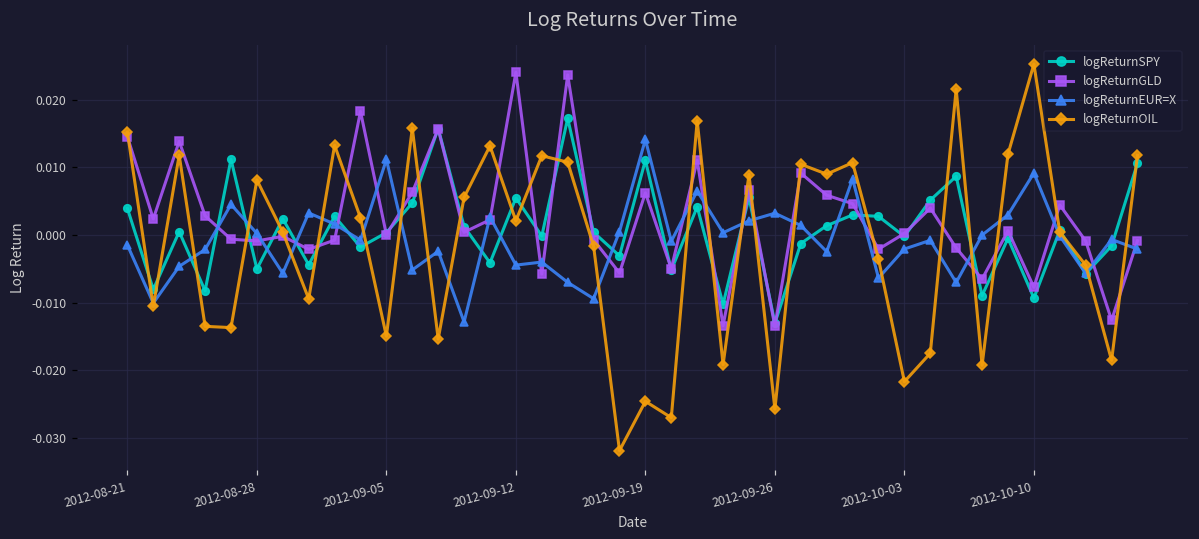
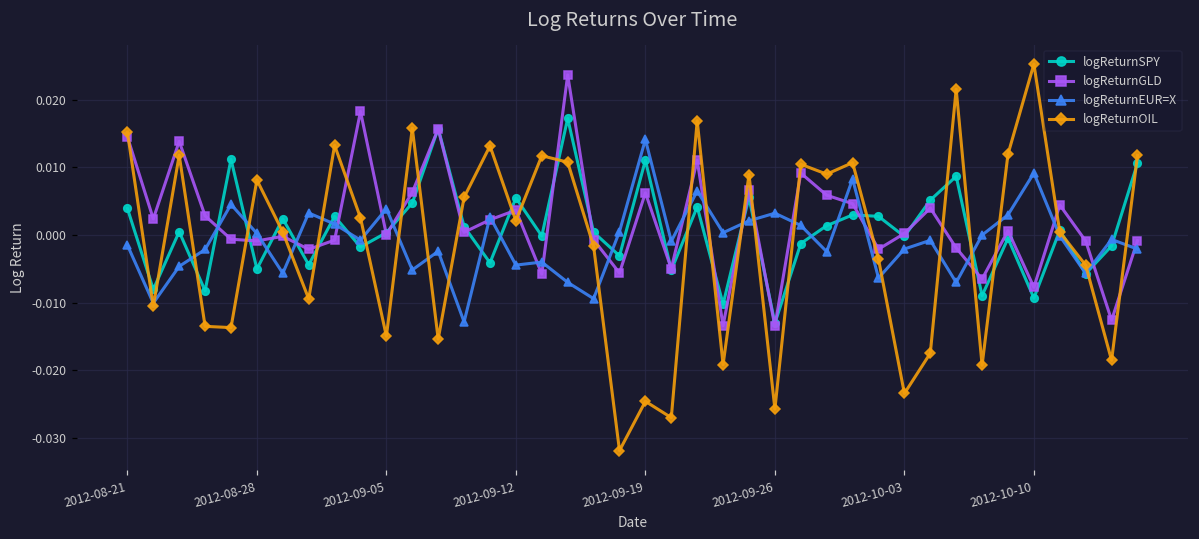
  {
    "logReturnSPY": {
      "2012-08-21": 0.004,
      "2012-08-28": -0.005,
      "2012-09-12": 0.005,
      "2012-09-19": 0.011,
      "2012-09-26": -0.013,
      "2012-10-03": 0.000,
      "2012-10-10": -0.009
    },
    "logReturnGLD": {
      "2012-08-21": 0.015,
      "2012-08-28": -0.001,
-     "2012-09-12": 0.024,
+     "2012-09-12": 0.004,
      "2012-09-19": 0.006,
      "2012-09-26": -0.013,
      "2012-10-03": 0.000,
      "2012-10-10": -0.008
    },
    "logReturnEUR=X": {
      "2012-08-21": -0.001,
      "2012-08-28": 0.000,
-     "2012-09-05": 0.011,
+     "2012-09-05": 0.004,
      "2012-09-12": -0.004,
      "2012-09-19": 0.014,
      "2012-09-26": 0.003,
      "2012-10-03": -0.002,
      "2012-10-10": 0.009
    },
    "logReturnOIL": {
      "2012-08-21": 0.015,
      "2012-08-28": 0.008,
      "2012-09-05": -0.015,
      "2012-09-12": 0.002,
      "2012-09-19": -0.025,
      "2012-09-26": -0.026,
-     "2012-10-03": -0.022,
+     "2012-10-03": -0.023,
      "2012-10-10": 0.025
    }
  }
